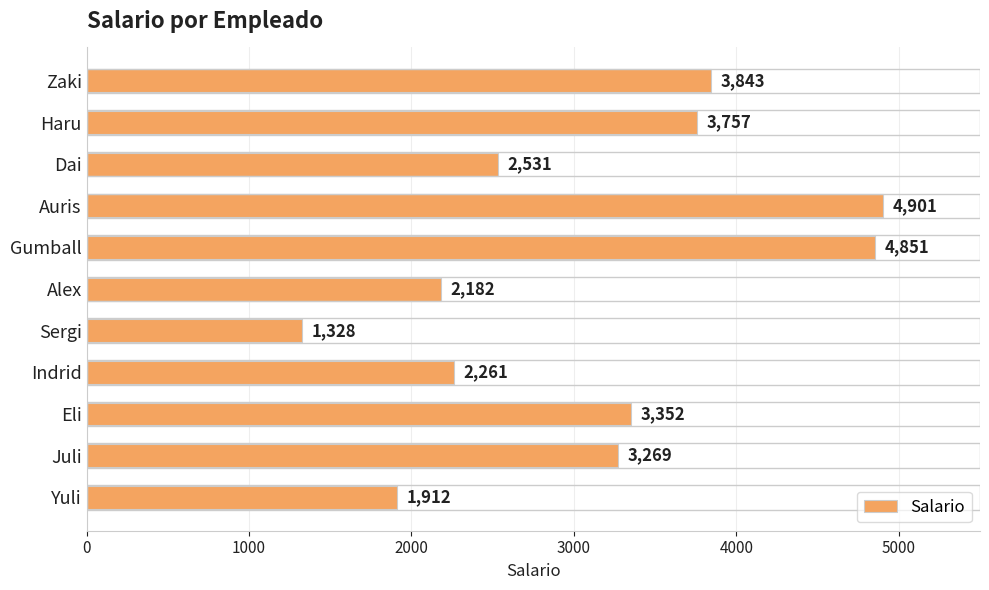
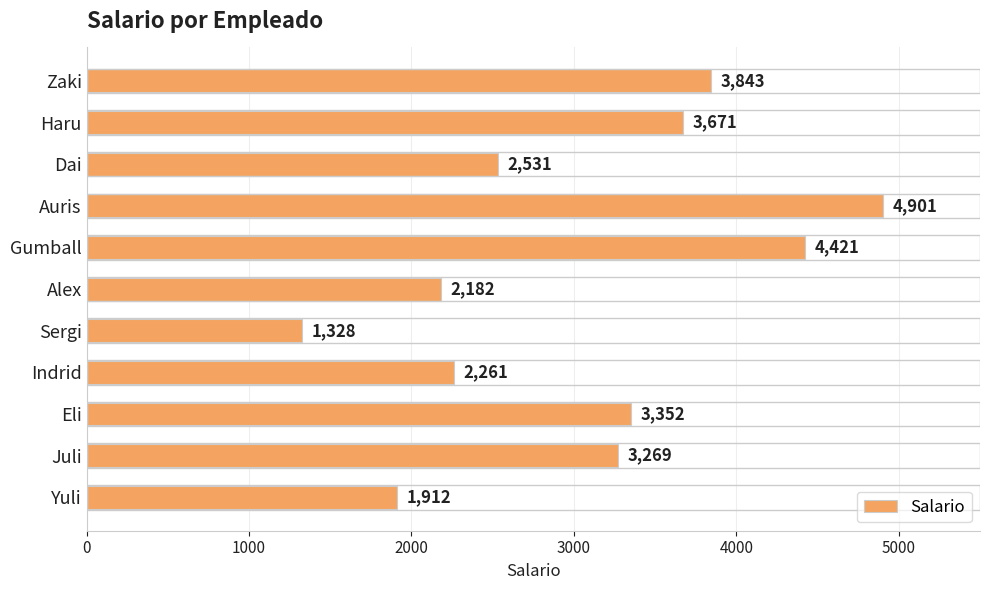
  {
    "Zaki": "3,843",
-   "Haru": "3,757",
+   "Haru": "3,671",
    "Dai": "2,531",
    "Auris": "4,901",
-   "Gumball": "4,851",
+   "Gumball": "4,421",
    "Alex": "2,182",
    "Sergi": "1,328",
    "Indrid": "2,261",
    "Eli": "3,352",
    "Juli": "3,269",
    "Yuli": "1,912"
  }
